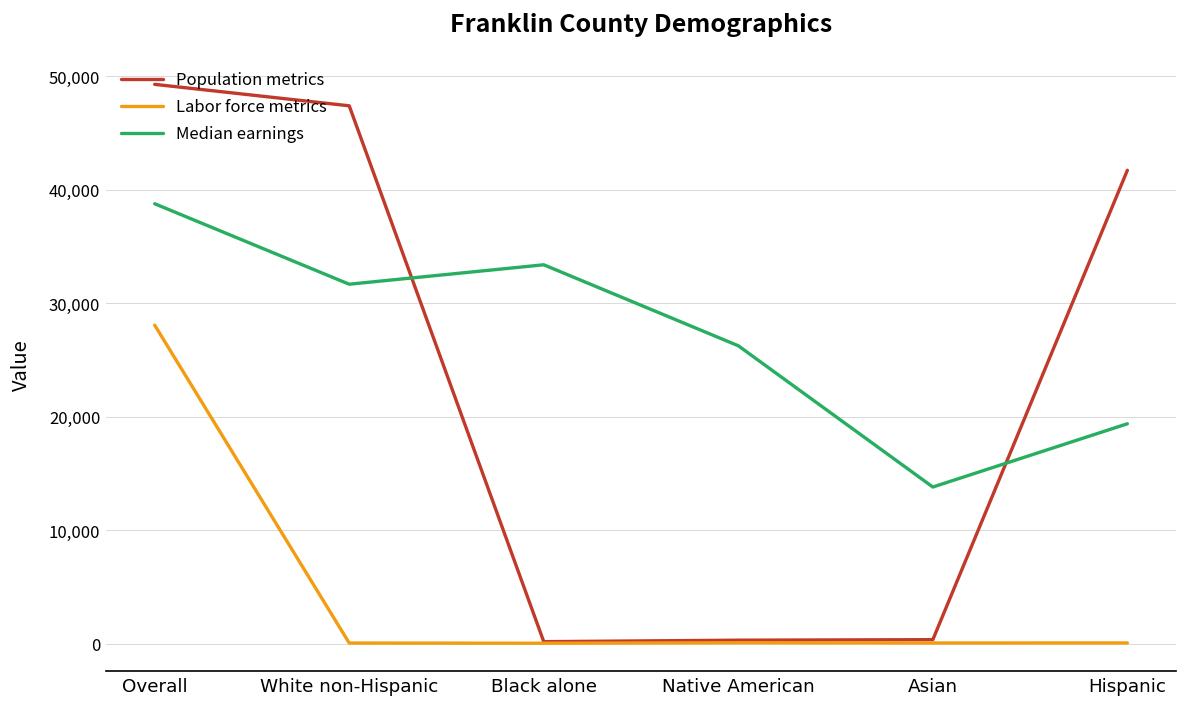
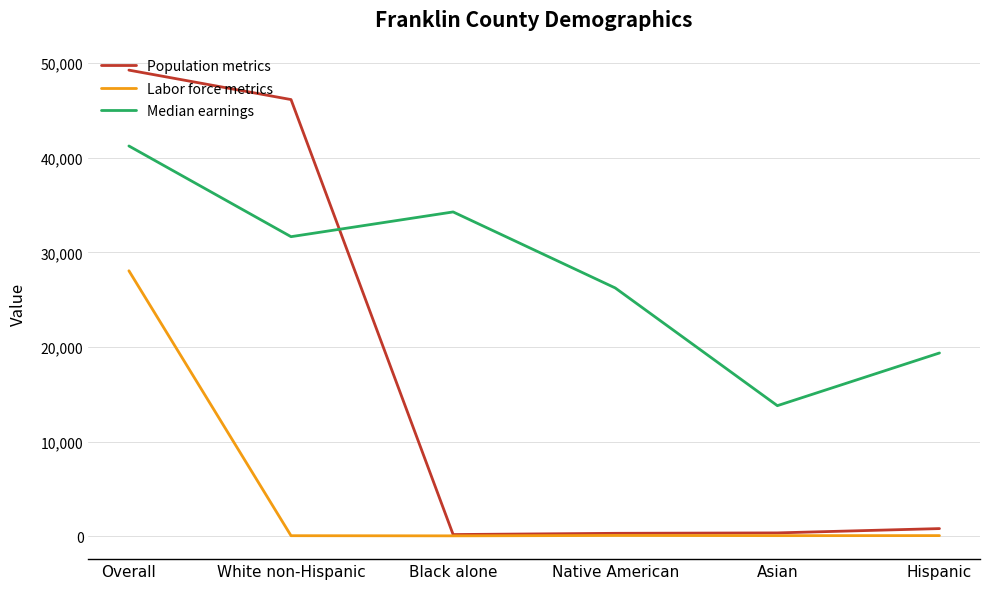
  {
    "Population metrics": {
      "Overall": "49,000",
-     "White non-Hispanic": "47,000",
+     "White non-Hispanic": "46,000",
      "Asian": "0",
-     "Hispanic": "42,000"
+     "Hispanic": "1,000"
    },
    "Labor force metrics": {
      "Overall": "28,000",
      "White non-Hispanic": "0",
      "Asian": "0",
      "Hispanic": "0"
    },
    "Median earnings": {
-     "Overall": "39,000",
+     "Overall": "41,000",
      "White non-Hispanic": "32,000",
-     "Black alone": "33,000",
+     "Black alone": "34,000",
      "Native American": "26,000",
      "Asian": "14,000",
      "Hispanic": "19,000"
    }
  }
